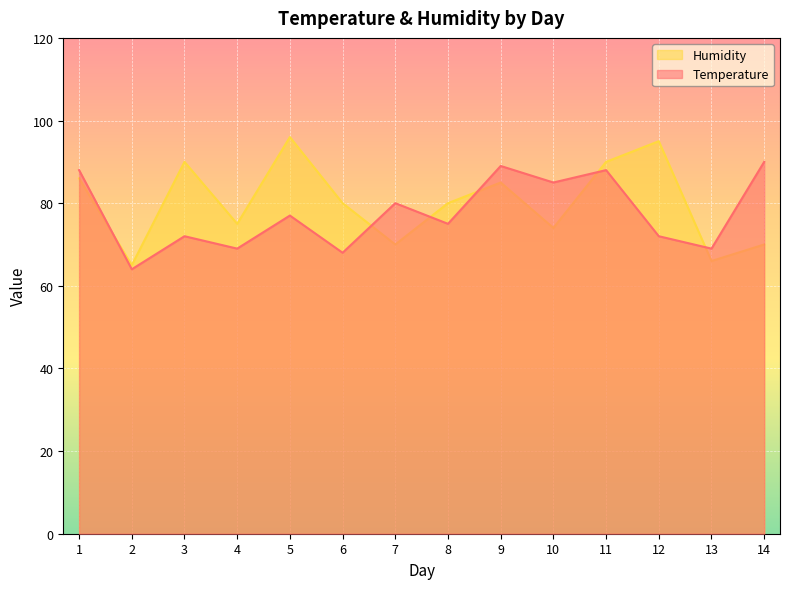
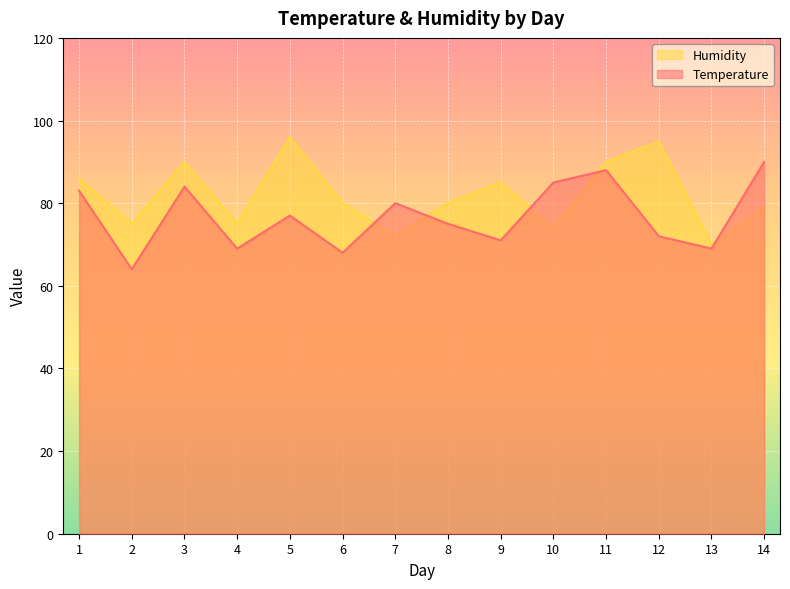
  {
    "Humidity": {
      "1": 86,
-     "2": 65,
+     "2": 75,
      "3": 90,
      "4": 75,
      "5": 96,
      "6": 80,
-     "7": 70,
+     "7": 72,
      "8": 80,
      "9": 85,
      "10": 74,
      "11": 90,
      "12": 95,
-     "13": 66,
-     "14": 70
+     "13": 70,
+     "14": 79
    },
    "Temperature": {
-     "1": 88,
+     "1": 83,
      "2": 64,
-     "3": 72,
+     "3": 84,
      "4": 69,
      "5": 77,
      "6": 68,
      "7": 80,
      "8": 75,
-     "9": 89,
+     "9": 71,
      "10": 85,
      "11": 88,
      "12": 72,
      "13": 69,
      "14": 90
    }
  }
